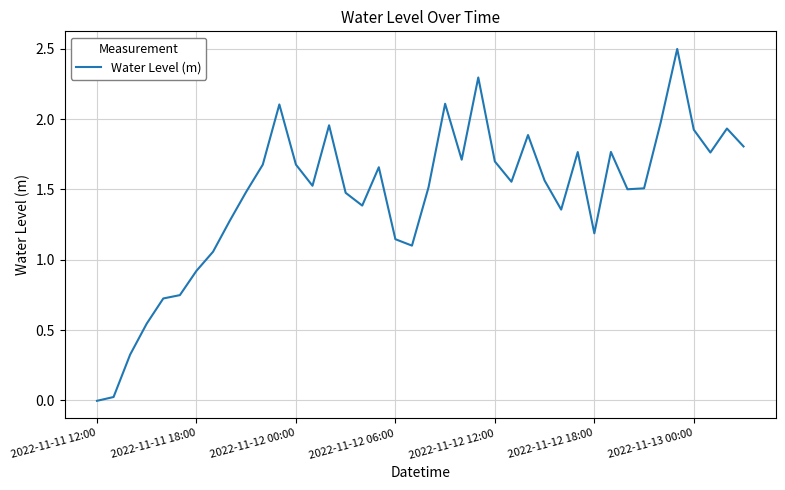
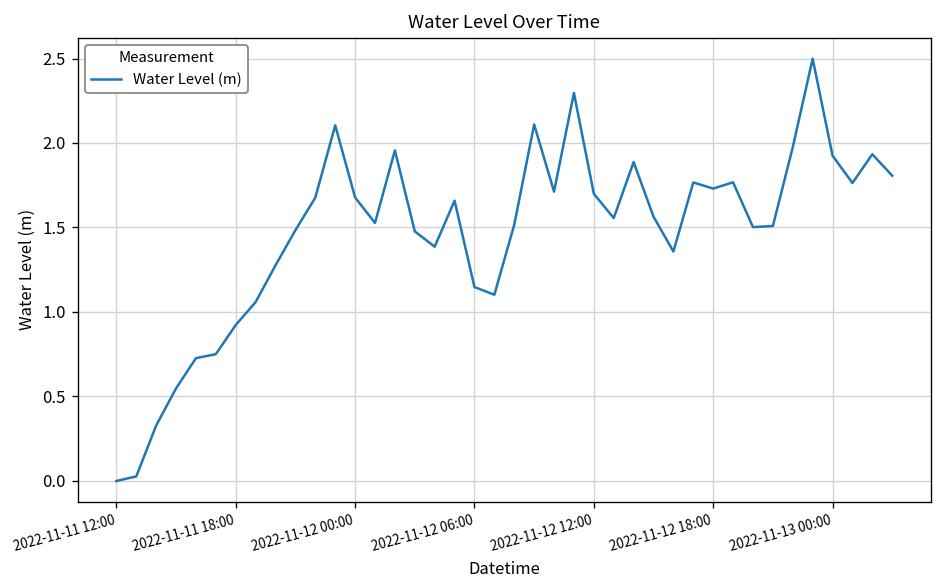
  {
    "2022-11-11 12:00": 0.00,
    "2022-11-11 18:00": 0.92,
    "2022-11-12 00:00": 1.68,
    "2022-11-12 06:00": 1.15,
    "2022-11-12 12:00": 1.70,
-   "2022-11-12 18:00": 1.19,
+   "2022-11-12 18:00": 1.73,
    "2022-11-13 00:00": 1.92
  }
